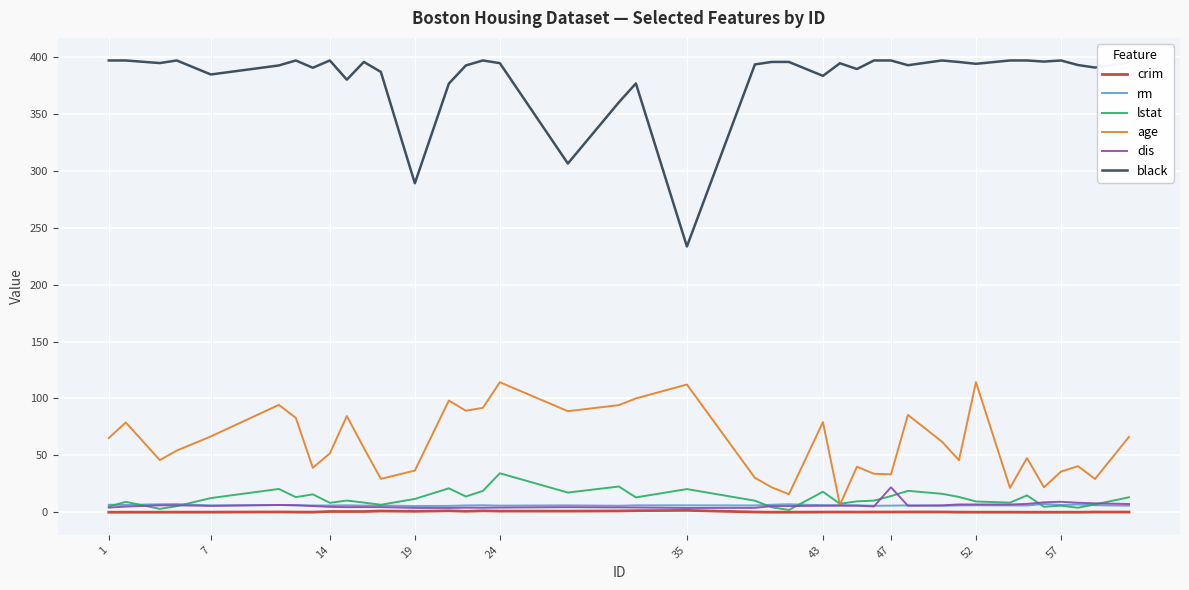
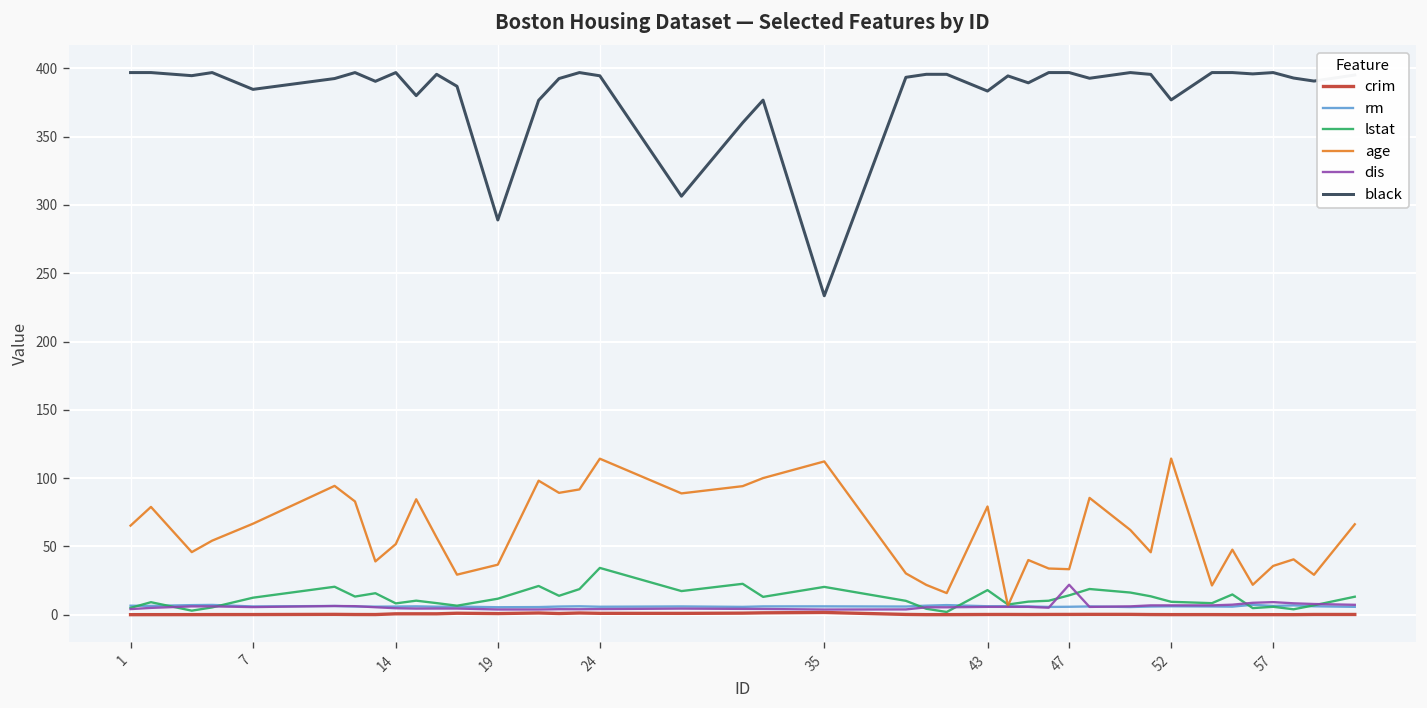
  {
    "crim": {
      "1": 0,
      "7": 0,
      "14": 1,
      "19": 1,
      "24": 1,
      "43": 0,
      "47": 0,
      "52": 0,
      "57": 0
    },
    "rm": {
      "35": 6,
      "47": 6
    },
    "lstat": {
      "7": 12,
      "14": 8,
      "19": 12,
      "24": 34,
      "35": 20,
      "43": 18,
      "47": 14,
      "52": 9
    },
    "age": {
      "1": 65,
      "7": 67,
      "14": 52,
      "19": 37,
      "24": 114,
      "35": 112,
      "43": 79,
      "47": 33,
      "52": 114,
      "57": 36
    },
    "dis": {
      "47": 22,
      "57": 9
    },
    "black": {
      "1": 397,
      "7": 385,
      "14": 397,
      "19": 289,
      "24": 395,
      "35": 233,
      "43": 383,
      "47": 397,
-     "52": 394,
+     "52": 377,
      "57": 397
    }
  }
